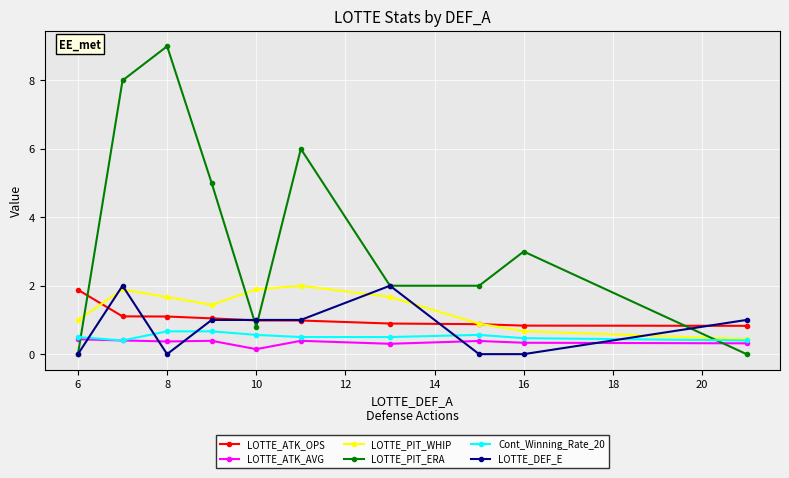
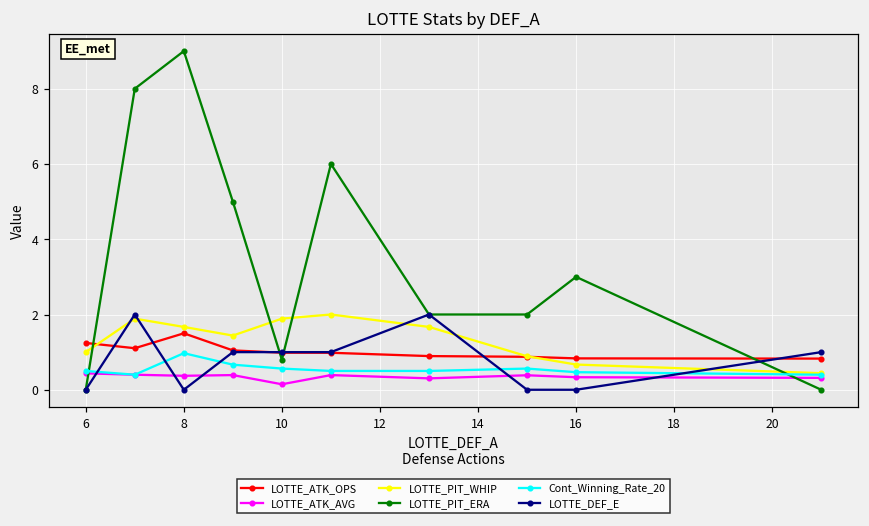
  {
    "LOTTE_ATK_OPS": {
-     "6": 1.9,
-     "8": 1.1,
+     "6": 1.2,
+     "8": 1.5,
      "16": 0.8
    },
    "LOTTE_ATK_AVG": {
      "8": 0.4,
      "10": 0.1,
      "16": 0.3
    },
    "LOTTE_PIT_WHIP": {
      "6": 1.0,
      "8": 1.7,
      "10": 1.9,
      "16": 0.7
    },
    "LOTTE_PIT_ERA": {
      "8": 9.0,
      "10": 0.8,
      "16": 3.0
    },
    "Cont_Winning_Rate_20": {
-     "8": 0.7,
+     "8": 1.0,
      "10": 0.6,
      "16": 0.5
    },
    "LOTTE_DEF_E": {
      "8": 0.0,
      "16": 0.0
    }
  }
